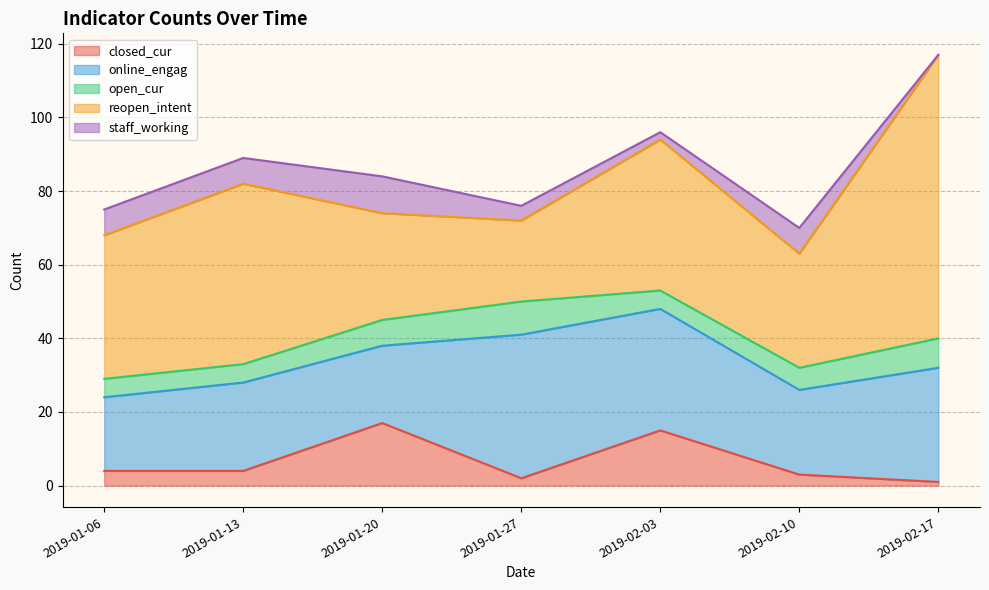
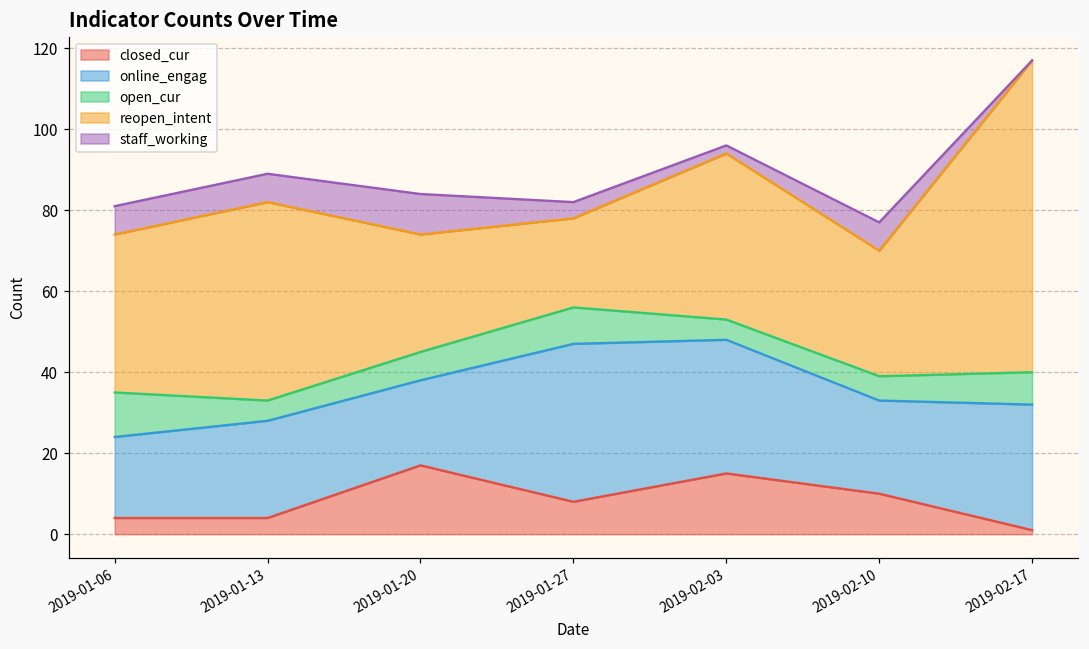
  {
    "closed_cur": {
      "2019-01-06": 4,
      "2019-01-13": 4,
      "2019-01-20": 17,
-     "2019-01-27": 2,
+     "2019-01-27": 8,
      "2019-02-03": 15,
-     "2019-02-10": 3,
+     "2019-02-10": 10,
      "2019-02-17": 1
    },
    "online_engag": {
      "2019-01-06": 20,
      "2019-01-13": 24,
      "2019-01-20": 21,
      "2019-01-27": 39,
      "2019-02-03": 33,
      "2019-02-10": 23,
      "2019-02-17": 31
    },
    "open_cur": {
-     "2019-01-06": 5,
+     "2019-01-06": 11,
      "2019-01-13": 5,
      "2019-01-20": 7,
      "2019-01-27": 9,
      "2019-02-03": 5,
      "2019-02-10": 6,
      "2019-02-17": 8
    },
    "reopen_intent": {
      "2019-01-06": 39,
      "2019-01-13": 49,
      "2019-01-20": 29,
      "2019-01-27": 22,
      "2019-02-03": 41,
      "2019-02-10": 31
    },
    "staff_working": {
      "2019-01-06": 7,
      "2019-01-13": 7,
      "2019-01-20": 10,
      "2019-01-27": 4,
      "2019-02-03": 2,
      "2019-02-10": 7
    }
  }
